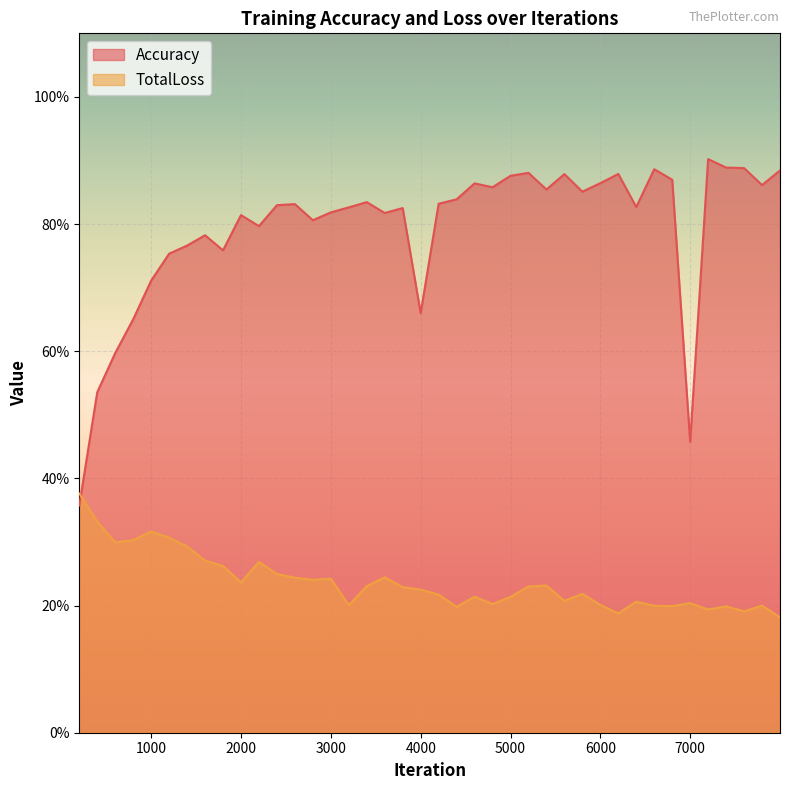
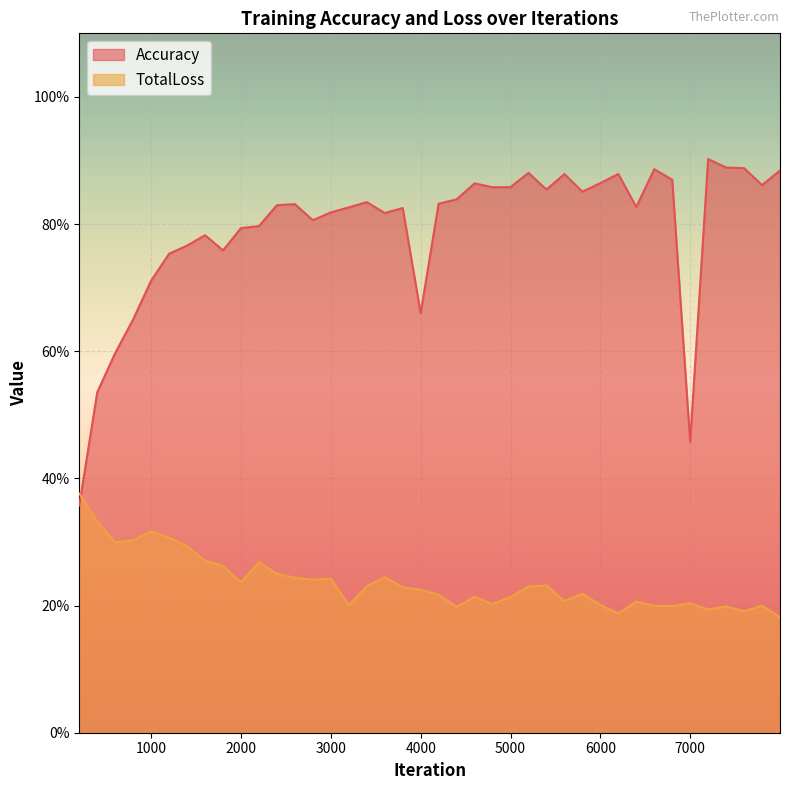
  {
    "Accuracy": {
      "1000": "71%",
-     "2000": "81%",
+     "2000": "79%",
      "3000": "82%",
      "4000": "66%",
-     "5000": "88%",
+     "5000": "86%",
      "6000": "86%",
      "7000": "46%"
    },
    "TotalLoss": {
      "1000": "32%",
      "2000": "24%",
      "3000": "24%",
      "4000": "23%",
      "5000": "21%",
      "6000": "20%",
      "7000": "20%"
    }
  }
